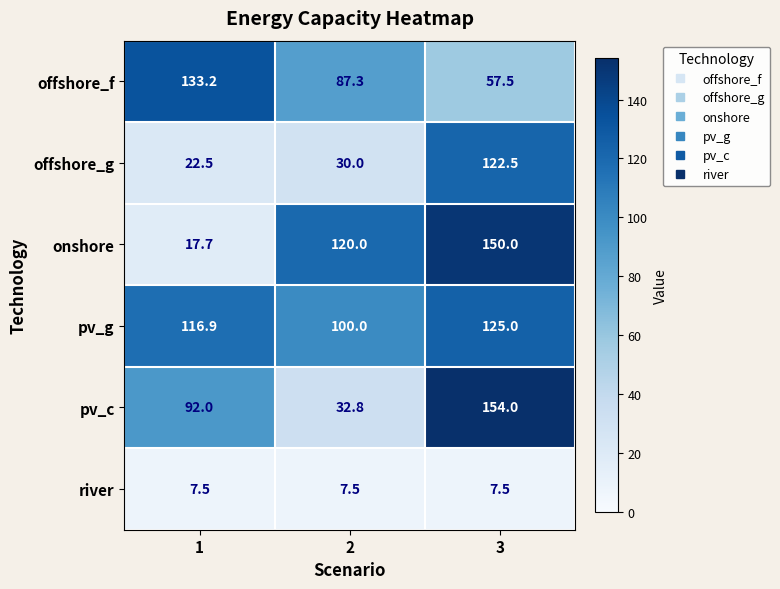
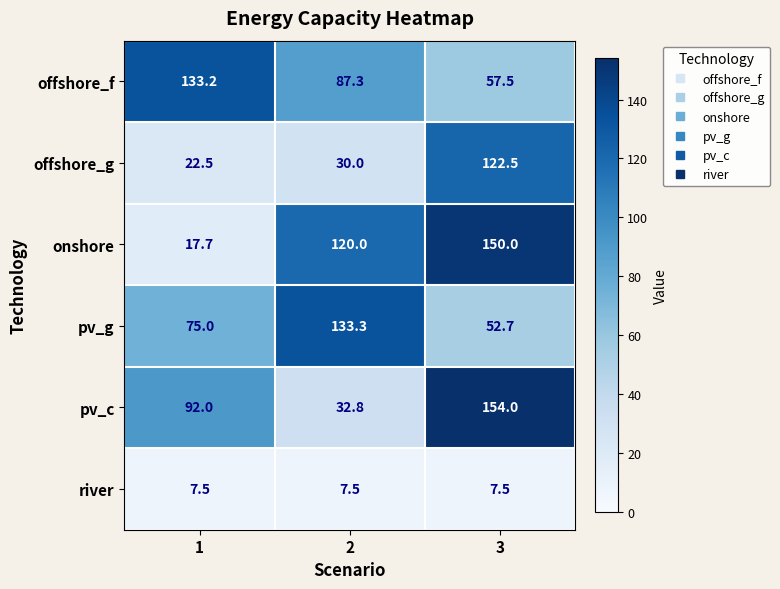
  {
    "offshore_f": {
      "1": 133.2,
      "2": 87.3,
      "3": 57.5
    },
    "offshore_g": {
      "1": 22.5,
      "2": 30.0,
      "3": 122.5
    },
    "onshore": {
      "1": 17.7,
      "2": 120.0,
      "3": 150.0
    },
    "pv_g": {
-     "1": 116.9,
-     "2": 100.0,
-     "3": 125.0
+     "1": 75.0,
+     "2": 133.3,
+     "3": 52.7
    },
    "pv_c": {
      "1": 92.0,
      "2": 32.8,
      "3": 154.0
    },
    "river": {
      "1": 7.5,
      "2": 7.5,
      "3": 7.5
    }
  }
